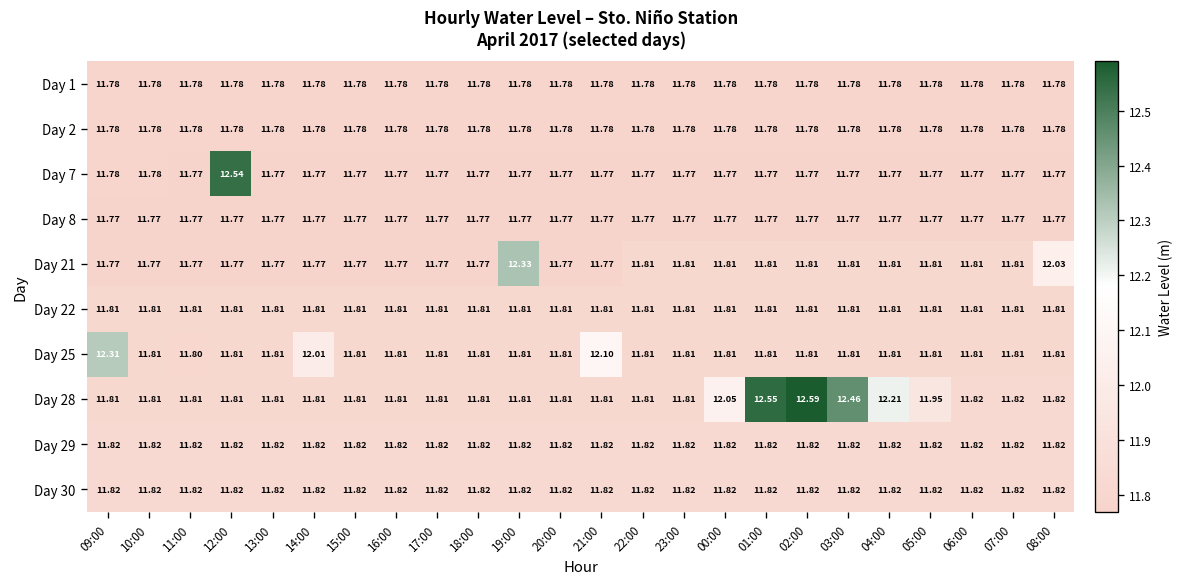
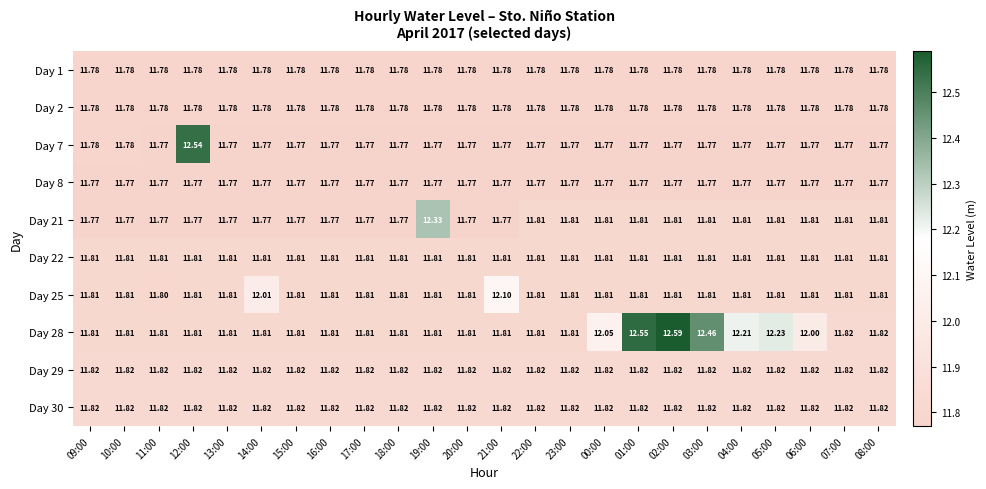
  {
    "Day 21": {
      "09:00": 11.77,
      "10:00": 11.77,
      "11:00": 11.77,
      "12:00": 11.77,
      "13:00": 11.77,
      "14:00": 11.77,
      "15:00": 11.77,
      "16:00": 11.77,
      "17:00": 11.77,
      "18:00": 11.77,
      "19:00": 12.33,
      "20:00": 11.77,
      "21:00": 11.77,
      "22:00": 11.81,
      "23:00": 11.81,
      "00:00": 11.81,
      "01:00": 11.81,
      "02:00": 11.81,
      "03:00": 11.81,
      "04:00": 11.81,
      "05:00": 11.81,
      "06:00": 11.81,
      "07:00": 11.81,
-     "08:00": 12.03
+     "08:00": 11.81
    },
    "Day 25": {
-     "09:00": 12.31,
+     "09:00": 11.81,
      "10:00": 11.81,
      "11:00": 11.80,
      "12:00": 11.81,
      "13:00": 11.81,
      "14:00": 12.01,
      "15:00": 11.81,
      "16:00": 11.81,
      "17:00": 11.81,
      "18:00": 11.81,
      "19:00": 11.81,
      "20:00": 11.81,
      "21:00": 12.10,
      "22:00": 11.81,
      "23:00": 11.81,
      "00:00": 11.81,
      "01:00": 11.81,
      "02:00": 11.81,
      "03:00": 11.81,
      "04:00": 11.81,
      "05:00": 11.81,
      "06:00": 11.81,
      "07:00": 11.81,
      "08:00": 11.81
    },
    "Day 28": {
      "09:00": 11.81,
      "10:00": 11.81,
      "11:00": 11.81,
      "12:00": 11.81,
      "13:00": 11.81,
      "14:00": 11.81,
      "15:00": 11.81,
      "16:00": 11.81,
      "17:00": 11.81,
      "18:00": 11.81,
      "19:00": 11.81,
      "20:00": 11.81,
      "21:00": 11.81,
      "22:00": 11.81,
      "23:00": 11.81,
      "00:00": 12.05,
      "01:00": 12.55,
      "02:00": 12.59,
      "03:00": 12.46,
      "04:00": 12.21,
-     "05:00": 11.95,
-     "06:00": 11.82,
+     "05:00": 12.23,
+     "06:00": 12.00,
      "07:00": 11.82,
      "08:00": 11.82
    }
  }
